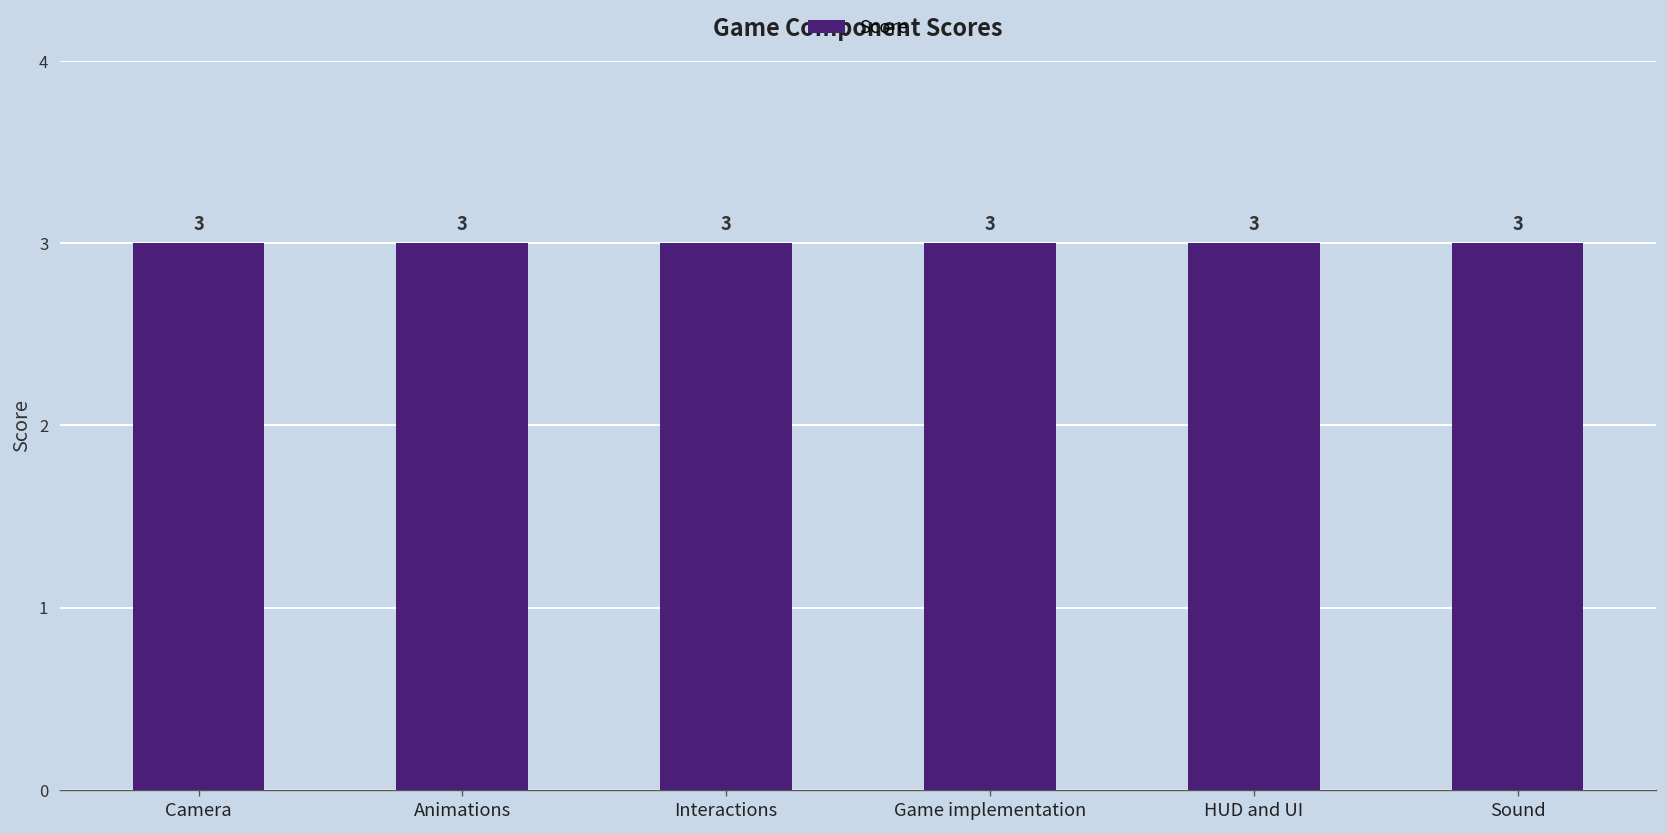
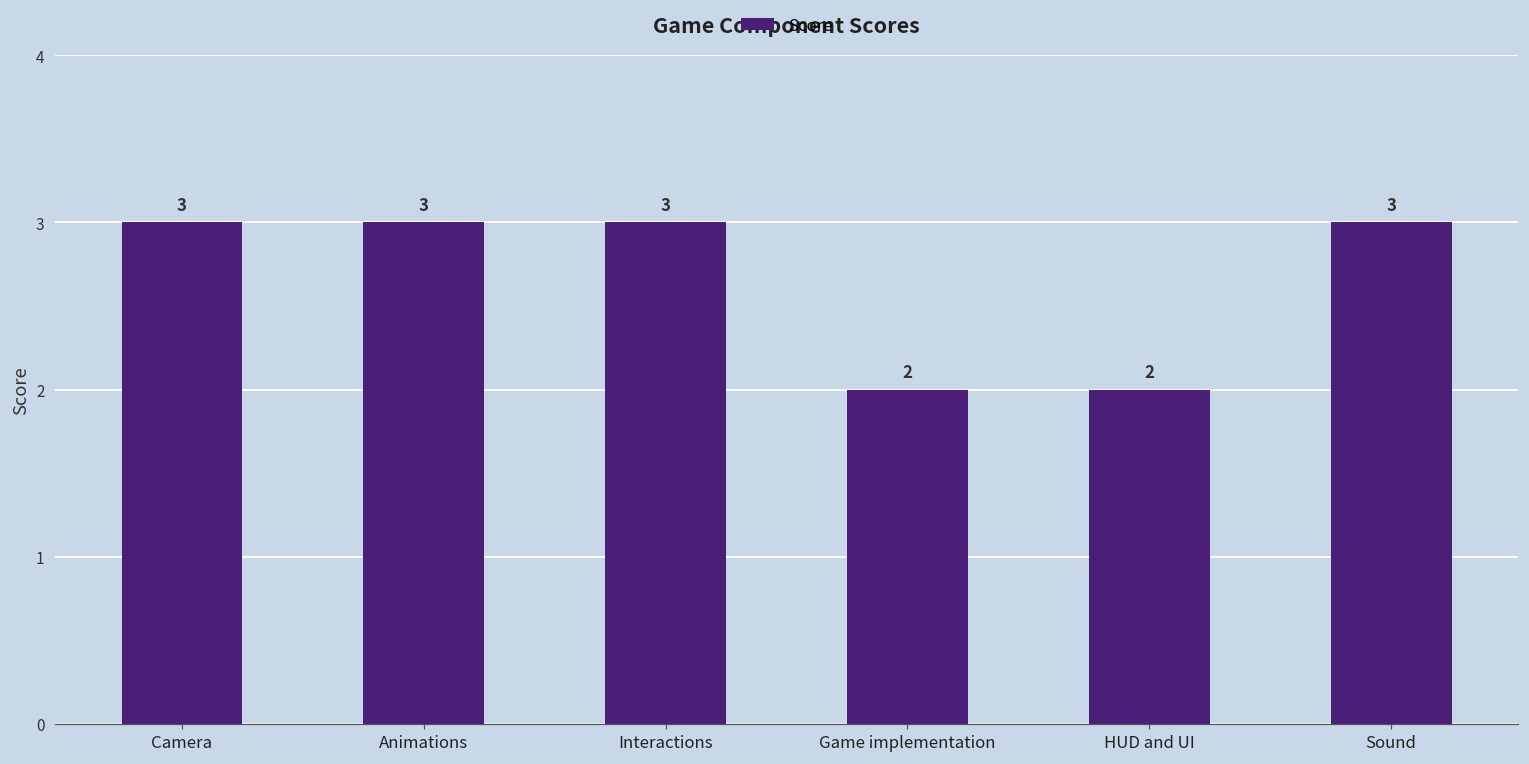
  {
    "Camera": 3,
    "Animations": 3,
    "Interactions": 3,
-   "Game implementation": 3,
-   "HUD and UI": 3,
+   "Game implementation": 2,
+   "HUD and UI": 2,
    "Sound": 3
  }
